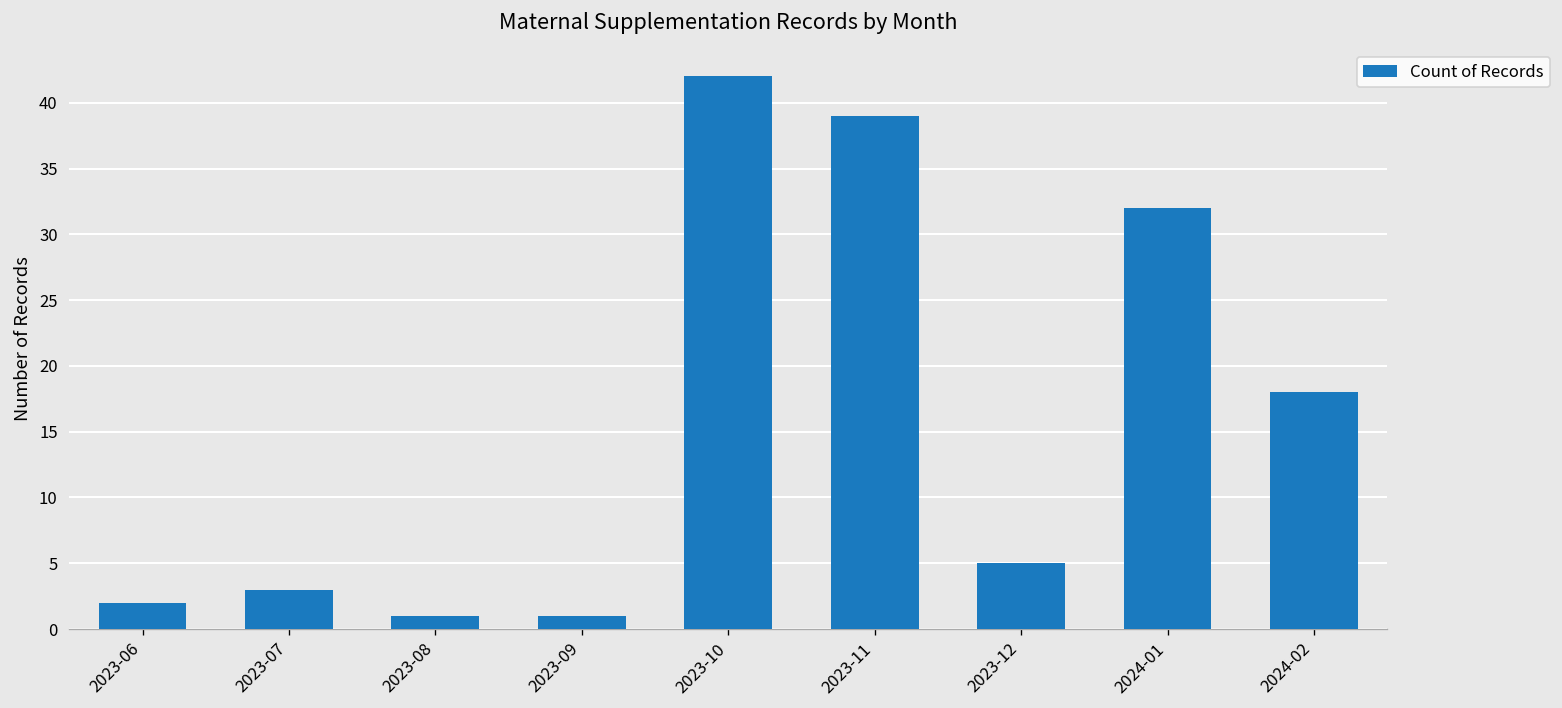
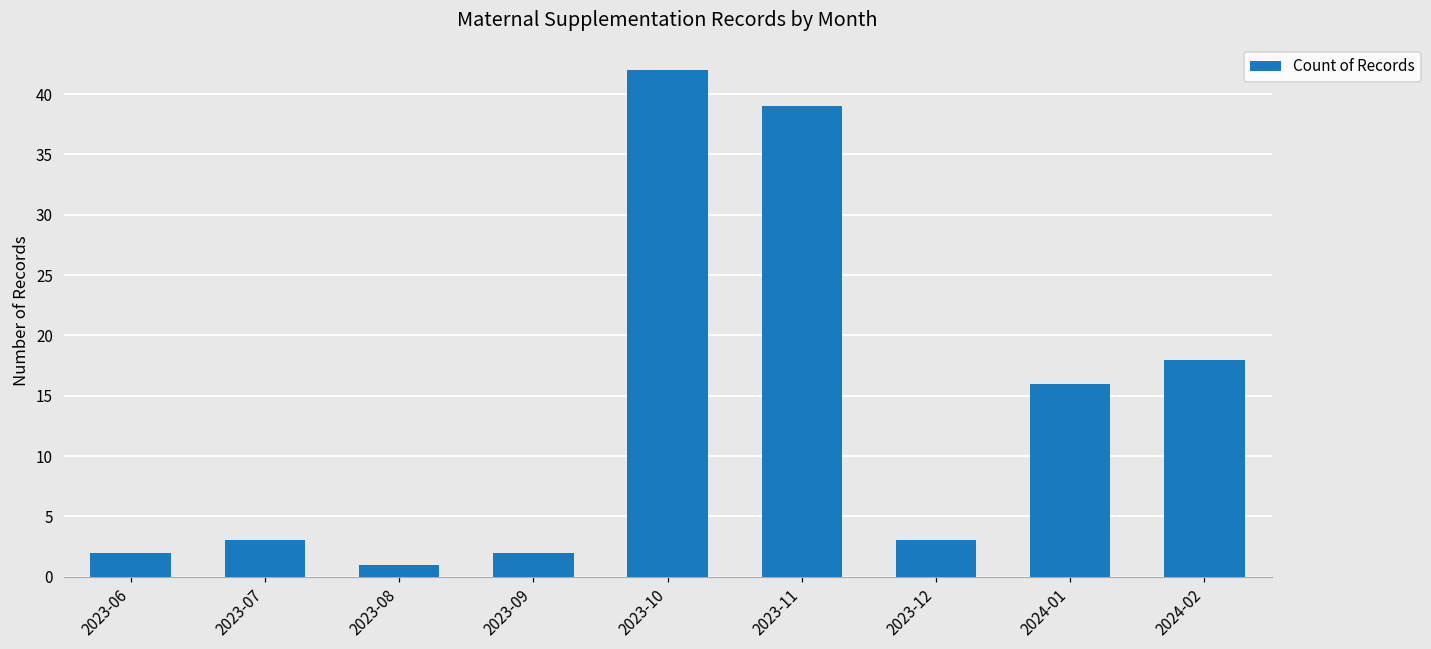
  {
    "2023-06": 2,
    "2023-07": 3,
    "2023-08": 1,
-   "2023-09": 1,
+   "2023-09": 2,
    "2023-10": 42,
    "2023-11": 39,
-   "2023-12": 5,
-   "2024-01": 32,
+   "2023-12": 3,
+   "2024-01": 16,
    "2024-02": 18
  }
